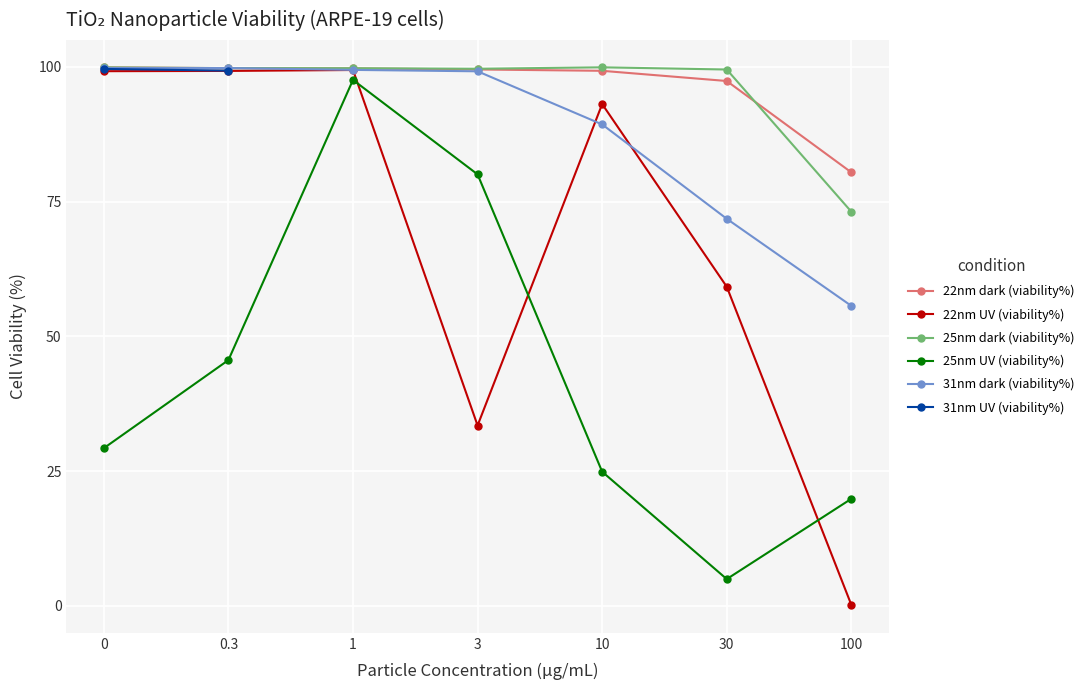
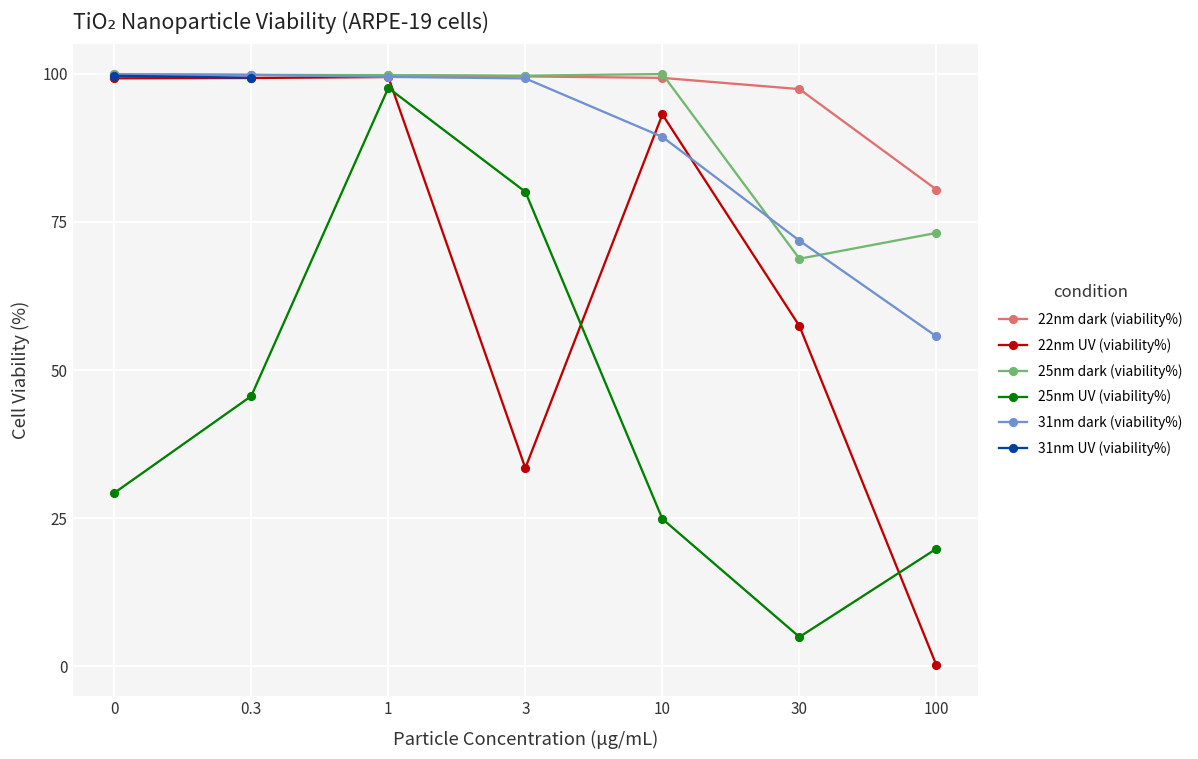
  {
    "22nm dark (viability%)": {
      "10": 99,
      "30": 97,
      "100": 80
    },
    "22nm UV (viability%)": {
      "3": 33,
      "10": 93,
-     "30": 59,
+     "30": 57,
      "100": 0
    },
    "25nm dark (viability%)": {
      "10": 100,
-     "30": 100,
+     "30": 69,
      "100": 73
    },
    "25nm UV (viability%)": {
      "0": 29,
      "0.3": 46,
      "1": 98,
      "3": 80,
      "10": 25,
      "30": 5,
      "100": 20
    },
    "31nm dark (viability%)": {
      "10": 89,
      "30": 72,
      "100": 56
    }
  }
